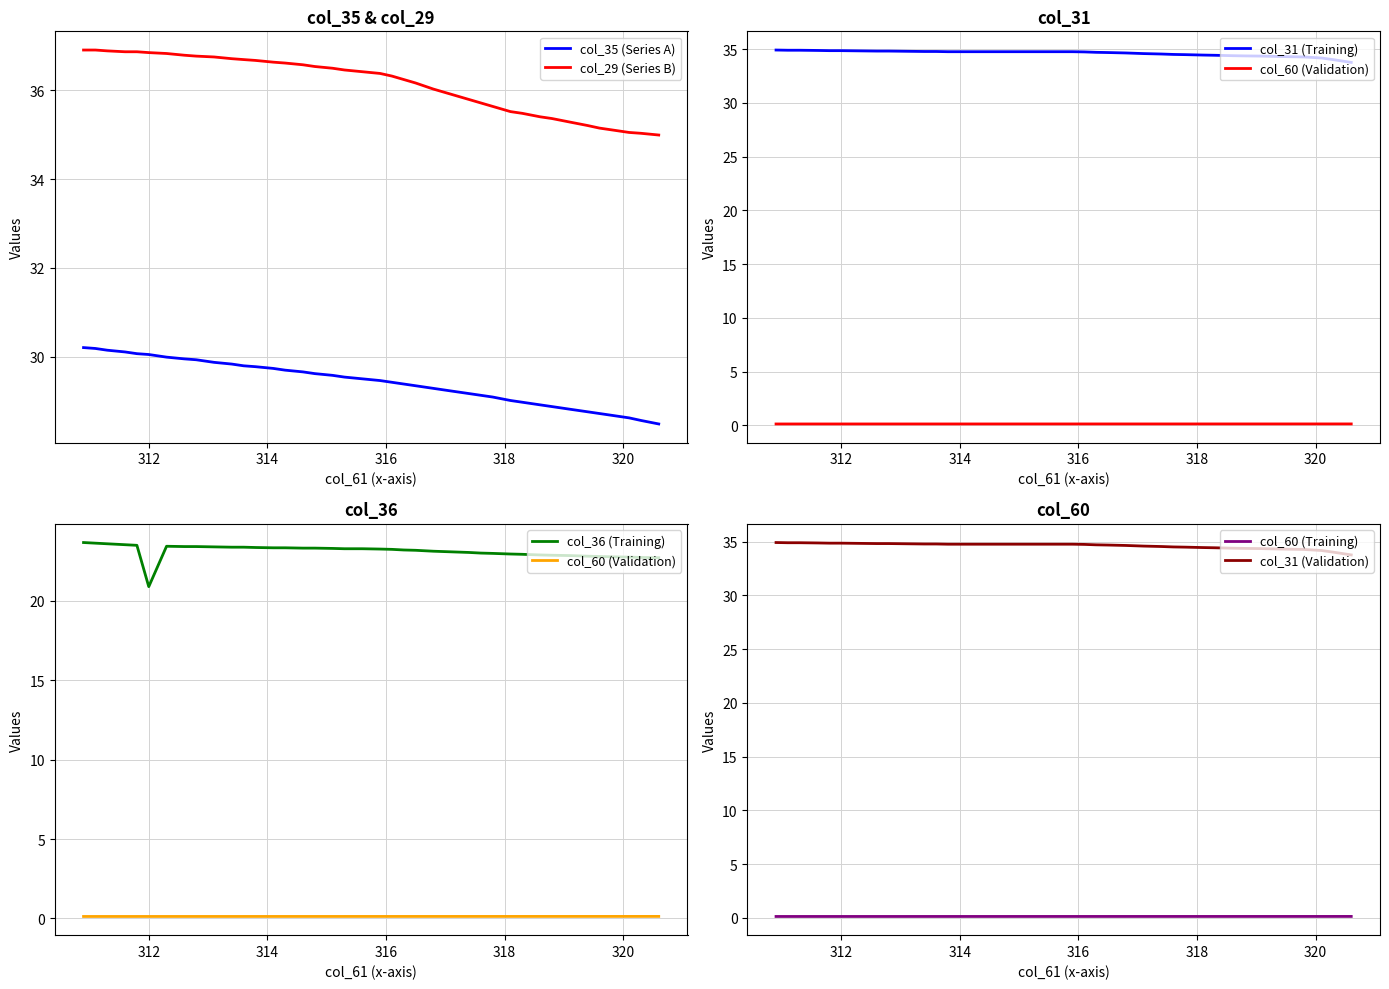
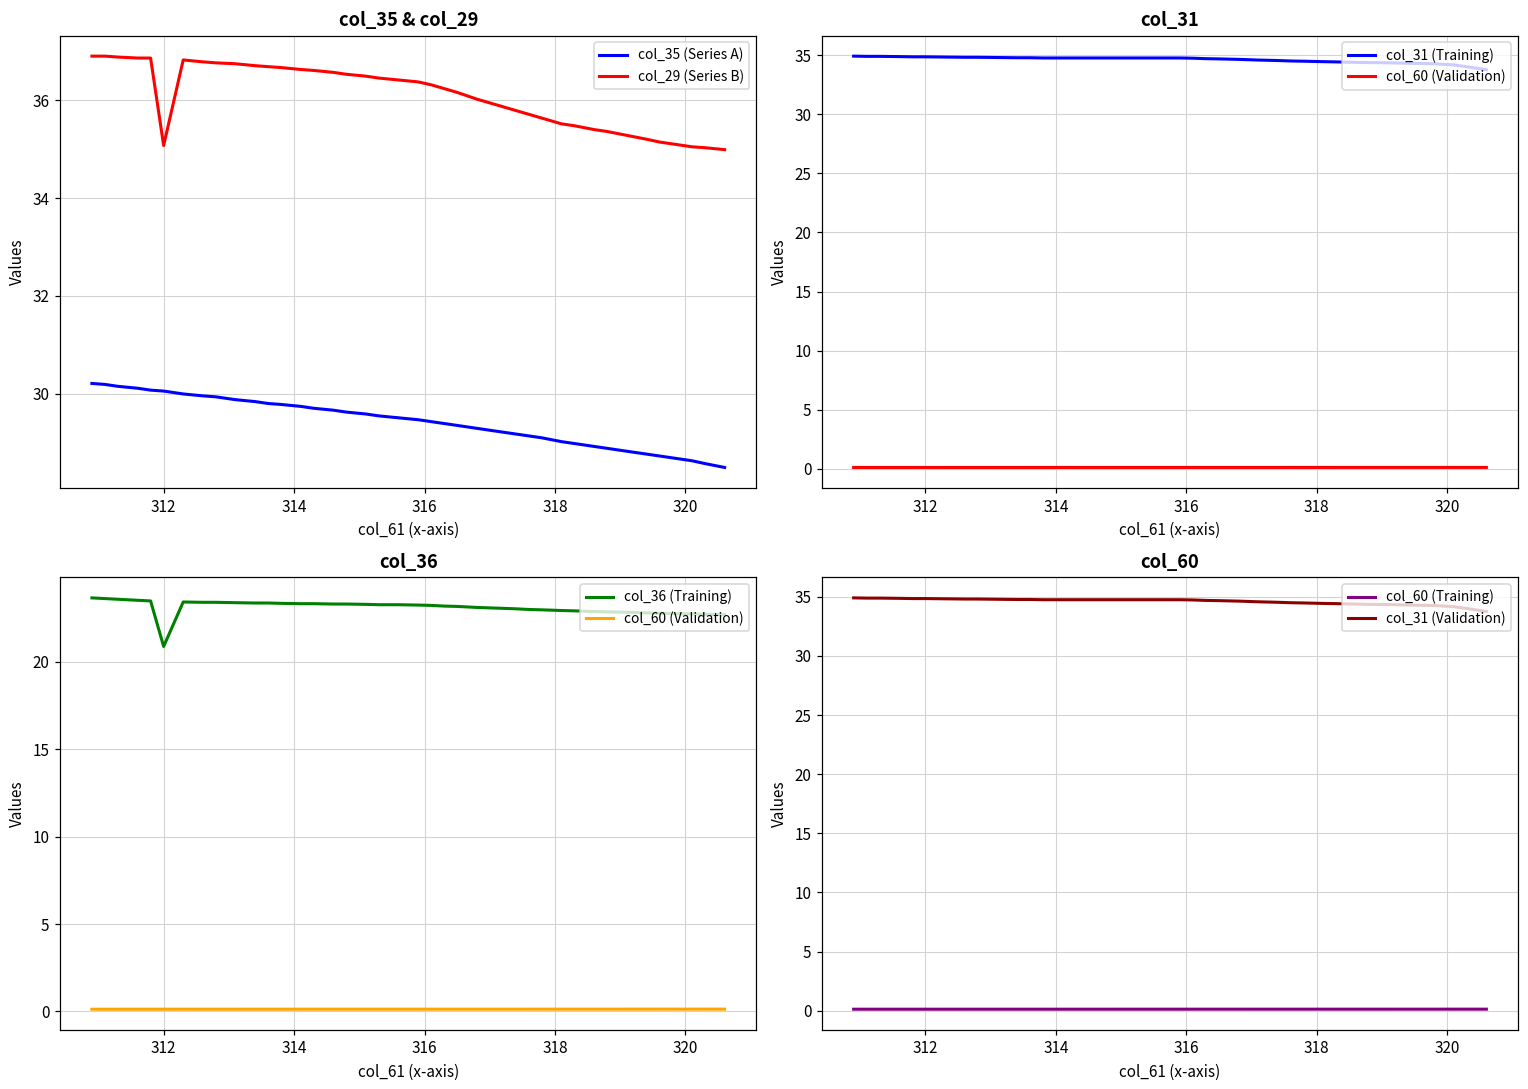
  {
    "col_35 & col_29": {
      "col_35 (Series A)": {
        "312": 30.1
      },
      "col_29 (Series B)": {
-       "312": 36.8
+       "312": 35.1
      }
    },
    "col_31": {
      "col_31 (Training)": {
        "312": 34.9
      }
    },
    "col_36": {
      "col_36 (Training)": {
        "312": 20.9
      },
      "col_60 (Validation)": {
        "312": 0.1
      }
    },
    "col_60": {
      "col_60 (Training)": {
        "312": 0.1
      },
      "col_31 (Validation)": {
        "312": 34.9
      }
    }
  }
